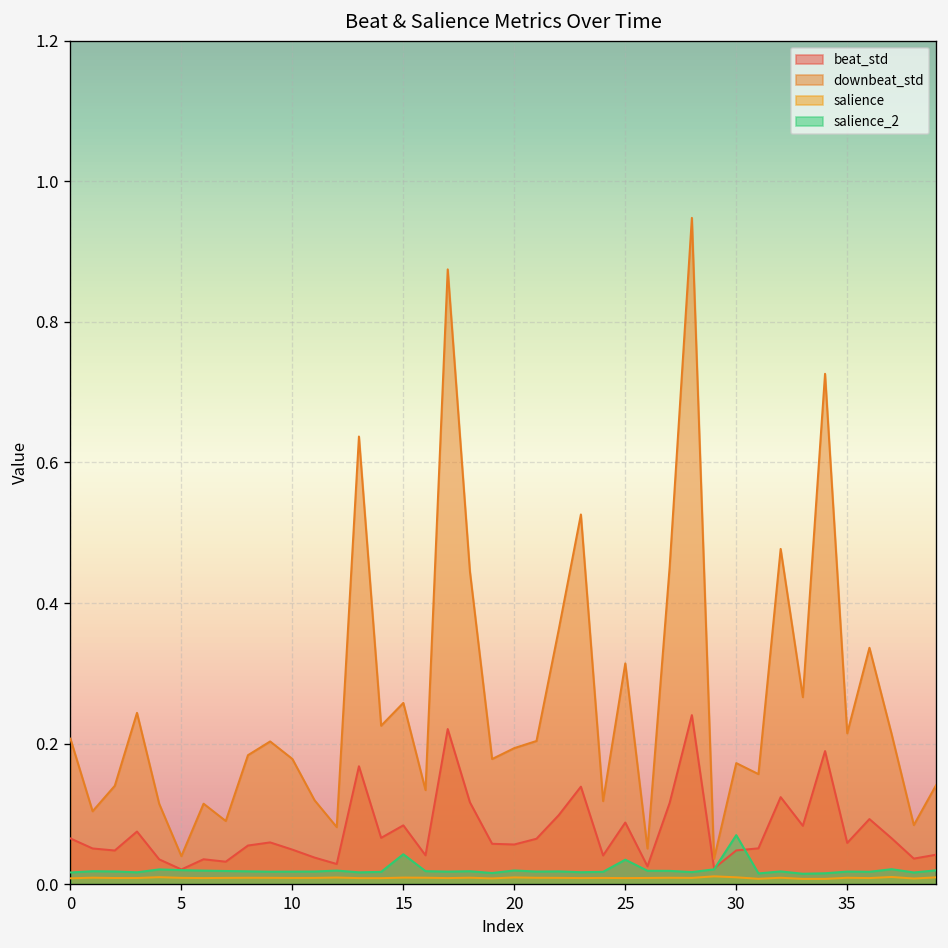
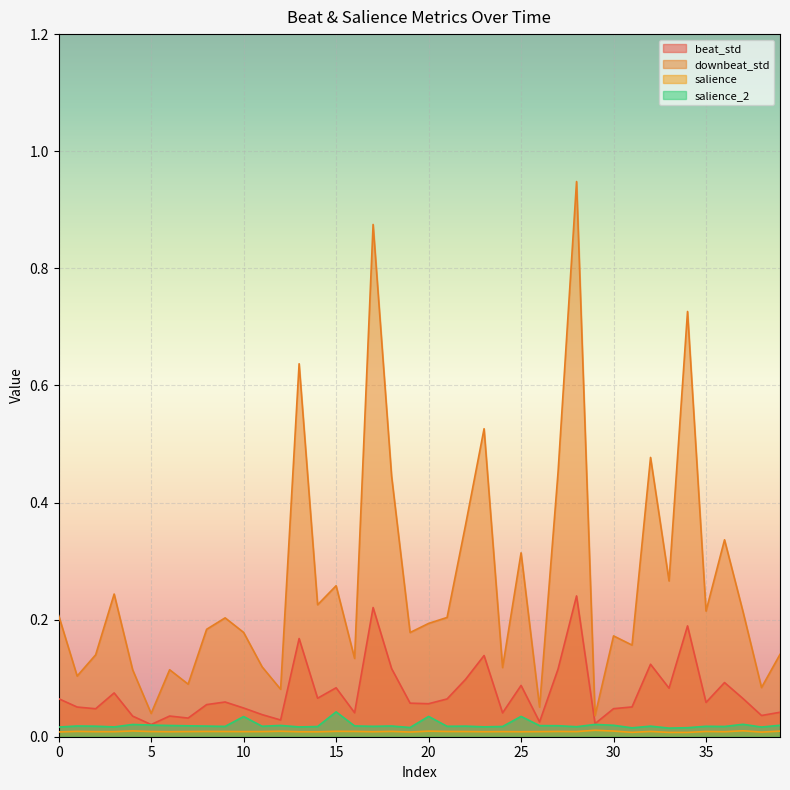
  {
    "salience_2": {
      "0": 0.02,
-     "10": 0.02,
+     "10": 0.03,
      "15": 0.04,
-     "20": 0.02,
+     "20": 0.03,
      "25": 0.03,
-     "30": 0.07,
+     "30": 0.02,
      "35": 0.02
    }
  }
